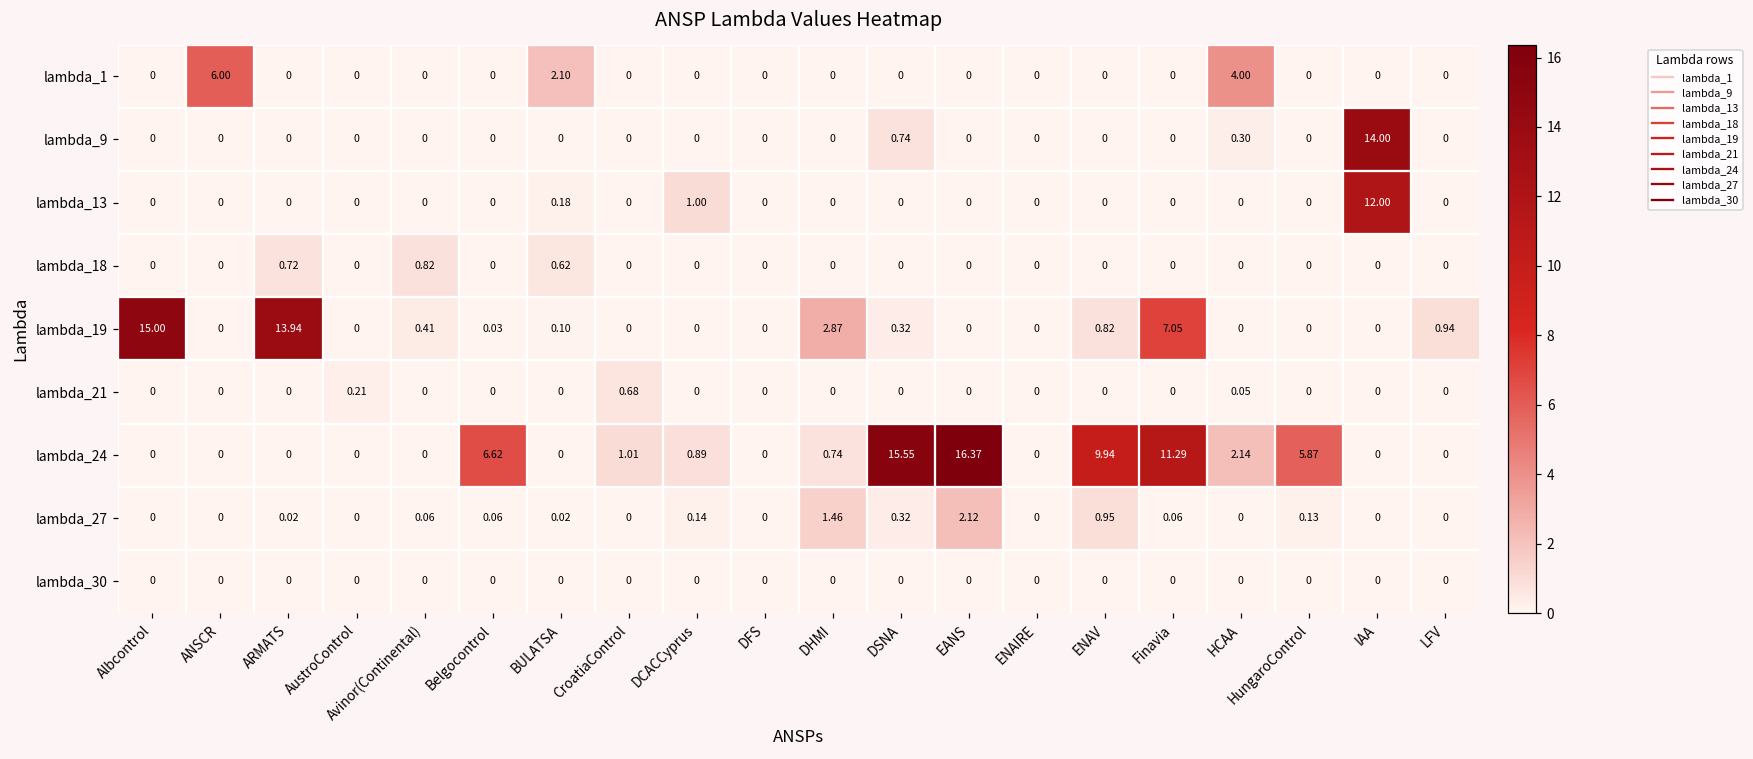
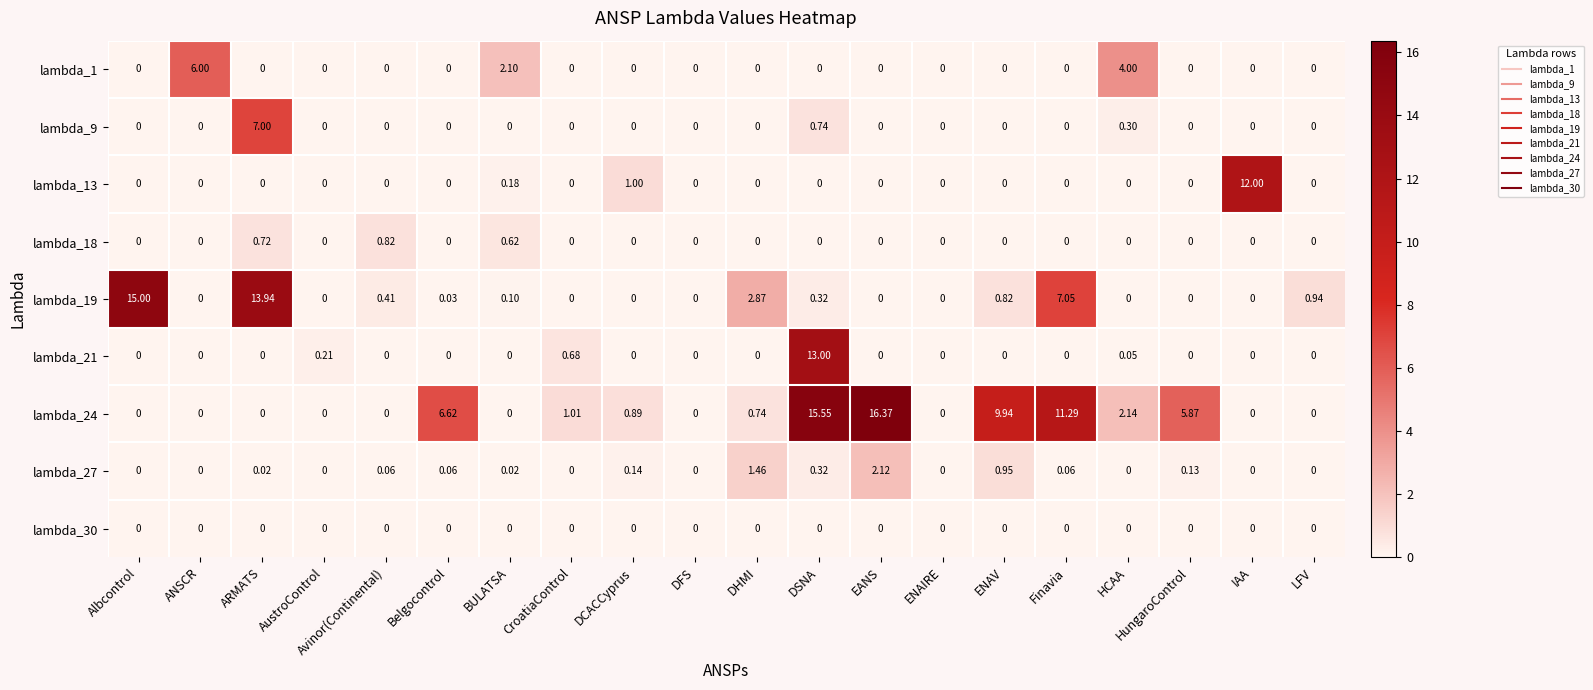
  {
    "lambda_1": {
      "Albcontrol": 0,
      "ANSCR": 6.00,
      "ARMATS": 0,
      "AustroControl": 0,
      "Avinor(Continental)": 0,
      "Belgocontrol": 0,
      "BULATSA": 2.10,
      "CroatiaControl": 0,
      "DCACCyprus": 0,
      "DFS": 0,
      "DHMI": 0,
      "DSNA": 0,
      "EANS": 0,
      "ENAIRE": 0,
      "ENAV": 0,
      "Finavia": 0,
      "HCAA": 4.00,
      "HungaroControl": 0,
      "IAA": 0,
      "LFV": 0
    },
    "lambda_9": {
      "Albcontrol": 0,
      "ANSCR": 0,
-     "ARMATS": 0,
+     "ARMATS": 7.00,
      "AustroControl": 0,
      "Avinor(Continental)": 0,
      "Belgocontrol": 0,
      "BULATSA": 0,
      "CroatiaControl": 0,
      "DCACCyprus": 0,
      "DFS": 0,
      "DHMI": 0,
      "DSNA": 0.74,
      "EANS": 0,
      "ENAIRE": 0,
      "ENAV": 0,
      "Finavia": 0,
      "HCAA": 0.30,
      "HungaroControl": 0,
-     "IAA": 14.00,
+     "IAA": 0,
      "LFV": 0
    },
    "lambda_13": {
      "Albcontrol": 0,
      "ANSCR": 0,
      "ARMATS": 0,
      "AustroControl": 0,
      "Avinor(Continental)": 0,
      "Belgocontrol": 0,
      "BULATSA": 0.18,
      "CroatiaControl": 0,
      "DCACCyprus": 1.00,
      "DFS": 0,
      "DHMI": 0,
      "DSNA": 0,
      "EANS": 0,
      "ENAIRE": 0,
      "ENAV": 0,
      "Finavia": 0,
      "HCAA": 0,
      "HungaroControl": 0,
      "IAA": 12.00,
      "LFV": 0
    },
    "lambda_18": {
      "Albcontrol": 0,
      "ANSCR": 0,
      "ARMATS": 0.72,
      "AustroControl": 0,
      "Avinor(Continental)": 0.82,
      "Belgocontrol": 0,
      "BULATSA": 0.62,
      "CroatiaControl": 0,
      "DCACCyprus": 0,
      "DFS": 0,
      "DHMI": 0,
      "DSNA": 0,
      "EANS": 0,
      "ENAIRE": 0,
      "ENAV": 0,
      "Finavia": 0,
      "HCAA": 0,
      "HungaroControl": 0,
      "IAA": 0,
      "LFV": 0
    },
    "lambda_19": {
      "Albcontrol": 15.00,
      "ANSCR": 0,
      "ARMATS": 13.94,
      "AustroControl": 0,
      "Avinor(Continental)": 0.41,
      "Belgocontrol": 0.03,
      "BULATSA": 0.10,
      "CroatiaControl": 0,
      "DCACCyprus": 0,
      "DFS": 0,
      "DHMI": 2.87,
      "DSNA": 0.32,
      "EANS": 0,
      "ENAIRE": 0,
      "ENAV": 0.82,
      "Finavia": 7.05,
      "HCAA": 0,
      "HungaroControl": 0,
      "IAA": 0,
      "LFV": 0.94
    },
    "lambda_21": {
      "Albcontrol": 0,
      "ANSCR": 0,
      "ARMATS": 0,
      "AustroControl": 0.21,
      "Avinor(Continental)": 0,
      "Belgocontrol": 0,
      "BULATSA": 0,
      "CroatiaControl": 0.68,
      "DCACCyprus": 0,
      "DFS": 0,
      "DHMI": 0,
-     "DSNA": 0,
+     "DSNA": 13.00,
      "EANS": 0,
      "ENAIRE": 0,
      "ENAV": 0,
      "Finavia": 0,
      "HCAA": 0.05,
      "HungaroControl": 0,
      "IAA": 0,
      "LFV": 0
    },
    "lambda_24": {
      "Albcontrol": 0,
      "ANSCR": 0,
      "ARMATS": 0,
      "AustroControl": 0,
      "Avinor(Continental)": 0,
      "Belgocontrol": 6.62,
      "BULATSA": 0,
      "CroatiaControl": 1.01,
      "DCACCyprus": 0.89,
      "DFS": 0,
      "DHMI": 0.74,
      "DSNA": 15.55,
      "EANS": 16.37,
      "ENAIRE": 0,
      "ENAV": 9.94,
      "Finavia": 11.29,
      "HCAA": 2.14,
      "HungaroControl": 5.87,
      "IAA": 0,
      "LFV": 0
    },
    "lambda_27": {
      "Albcontrol": 0,
      "ANSCR": 0,
      "ARMATS": 0.02,
      "AustroControl": 0,
      "Avinor(Continental)": 0.06,
      "Belgocontrol": 0.06,
      "BULATSA": 0.02,
      "CroatiaControl": 0,
      "DCACCyprus": 0.14,
      "DFS": 0,
      "DHMI": 1.46,
      "DSNA": 0.32,
      "EANS": 2.12,
      "ENAIRE": 0,
      "ENAV": 0.95,
      "Finavia": 0.06,
      "HCAA": 0,
      "HungaroControl": 0.13,
      "IAA": 0,
      "LFV": 0
    },
    "lambda_30": {
      "Albcontrol": 0,
      "ANSCR": 0,
      "ARMATS": 0,
      "AustroControl": 0,
      "Avinor(Continental)": 0,
      "Belgocontrol": 0,
      "BULATSA": 0,
      "CroatiaControl": 0,
      "DCACCyprus": 0,
      "DFS": 0,
      "DHMI": 0,
      "DSNA": 0,
      "EANS": 0,
      "ENAIRE": 0,
      "ENAV": 0,
      "Finavia": 0,
      "HCAA": 0,
      "HungaroControl": 0,
      "IAA": 0,
      "LFV": 0
    }
  }
